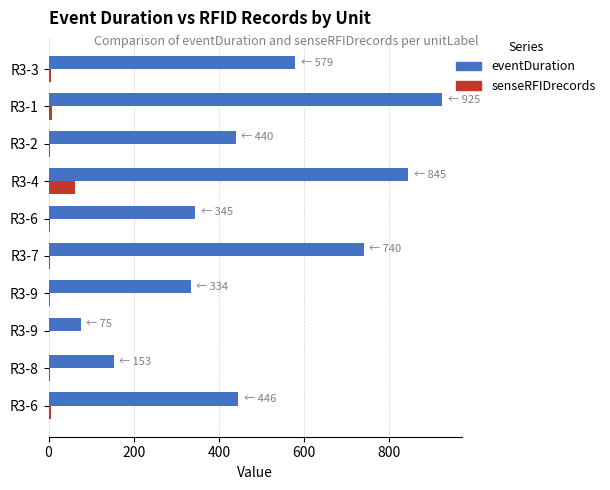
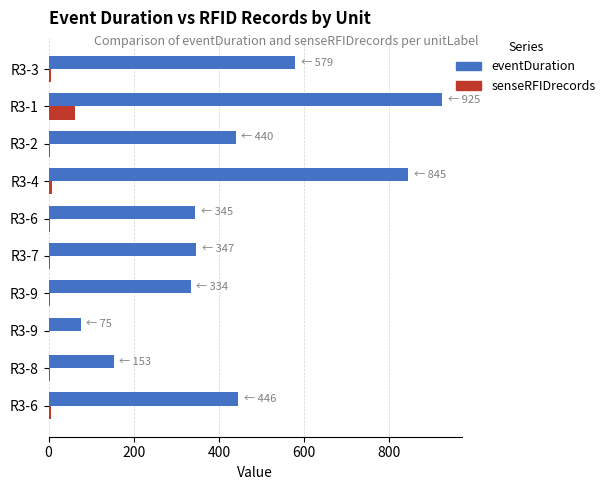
  {
    "eventDuration": {
      "R3-3": 579,
      "R3-1": 925,
      "R3-2": 440,
      "R3-4": 845,
-     "R3-7": 740,
+     "R3-7": 347,
      "R3-8": 153
    },
    "senseRFIDrecords": {
      "R3-3": 10,
-     "R3-1": 10,
-     "R3-4": 60
+     "R3-1": 60,
+     "R3-4": 10
    }
  }
